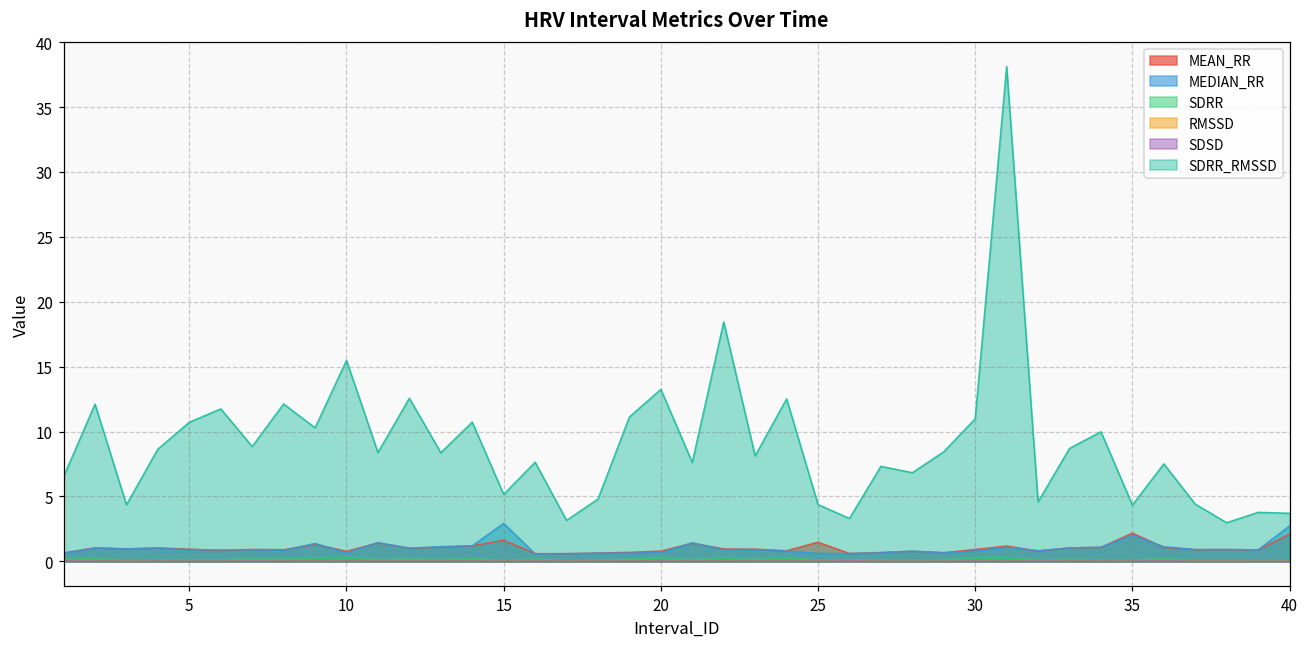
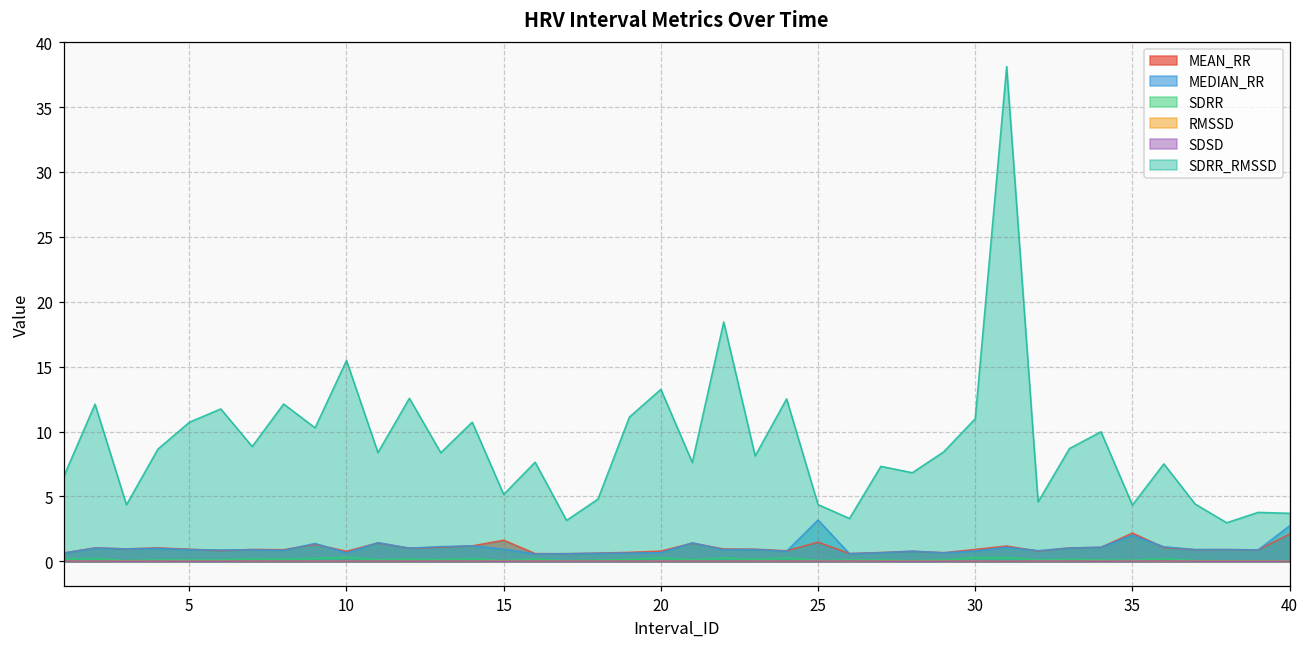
  {
    "MEAN_RR": {
      "15": 1.6,
      "25": 1.5,
      "40": 2.1
    },
    "MEDIAN_RR": {
-     "15": 2.9,
-     "25": 0.6,
+     "15": 0.9,
+     "25": 3.2,
      "40": 2.7
    },
    "SDSD": {
      "10": 0.0,
      "20": 0.0,
      "30": 0.0
    }
  }
